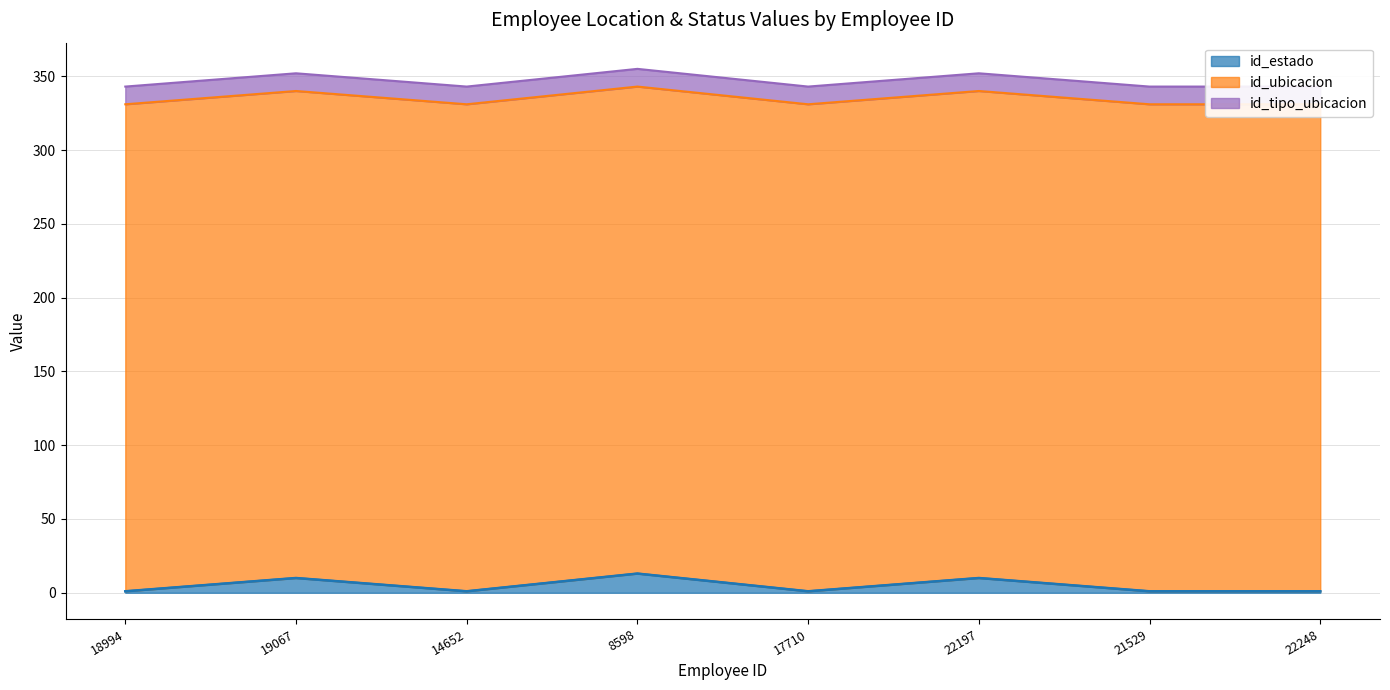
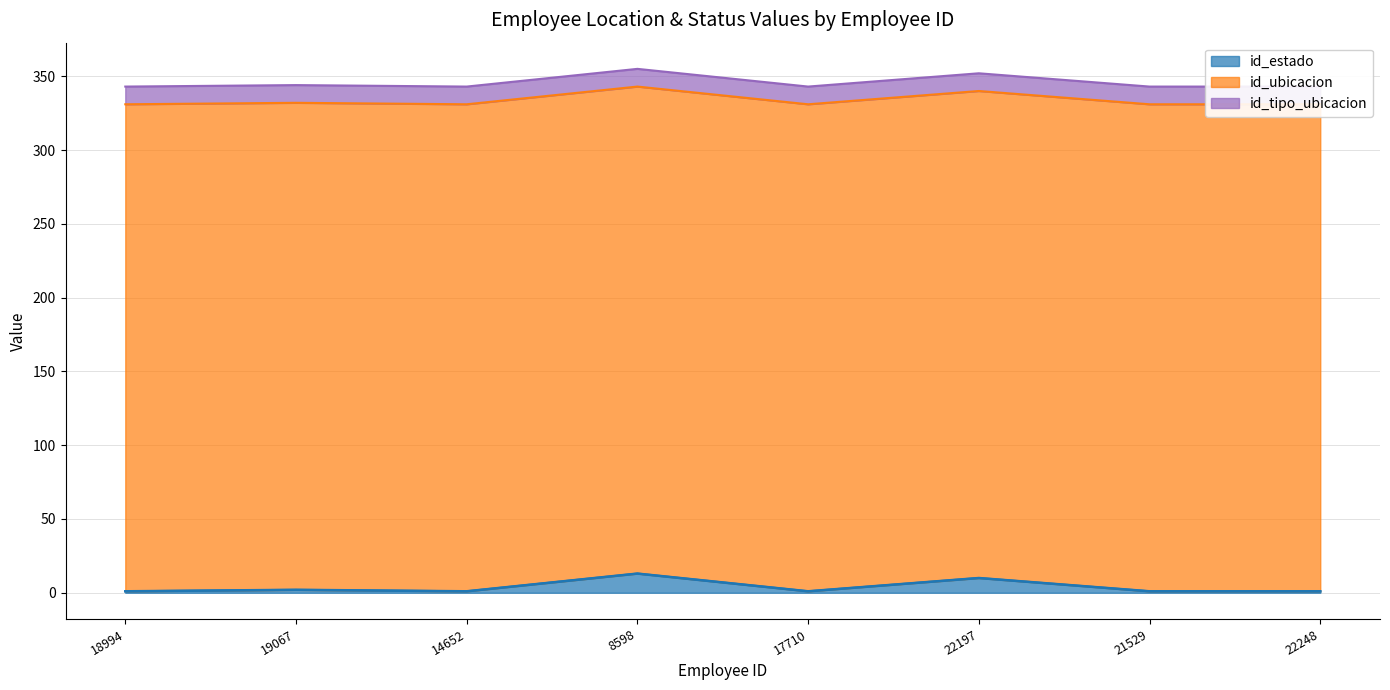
  {
    "id_estado": {
      "18994": 1,
-     "19067": 10,
+     "19067": 2,
      "14652": 1,
      "8598": 13,
      "17710": 1,
      "22197": 10,
      "21529": 1,
      "22248": 1
    },
    "id_ubicacion": {
      "18994": 330,
      "19067": 330,
      "14652": 330,
      "8598": 330,
      "17710": 330,
      "22197": 330,
      "21529": 330
    },
    "id_tipo_ubicacion": {
      "18994": 12,
      "19067": 12,
      "14652": 12,
      "8598": 12,
      "17710": 12,
      "22197": 12,
      "21529": 12
    }
  }
